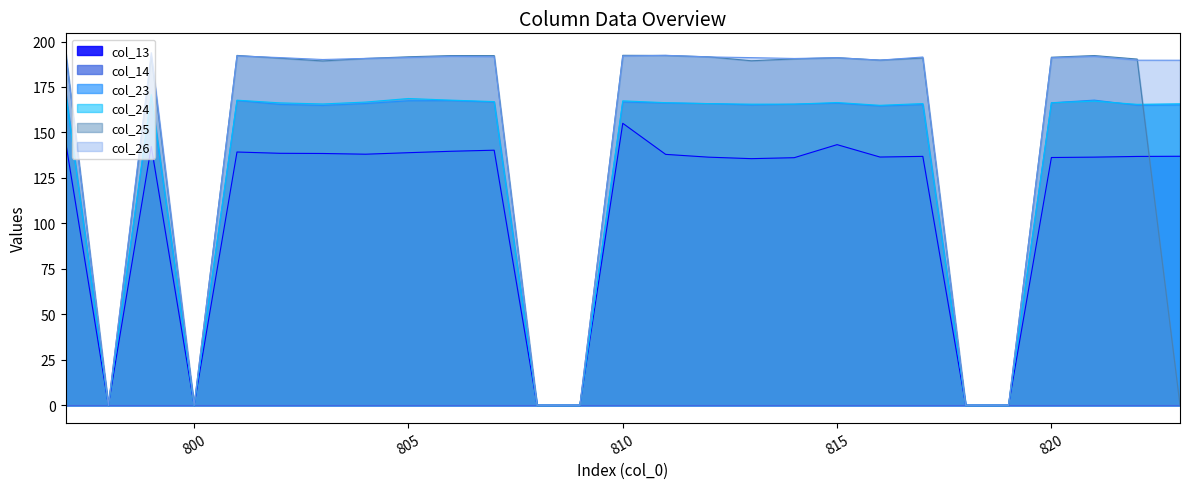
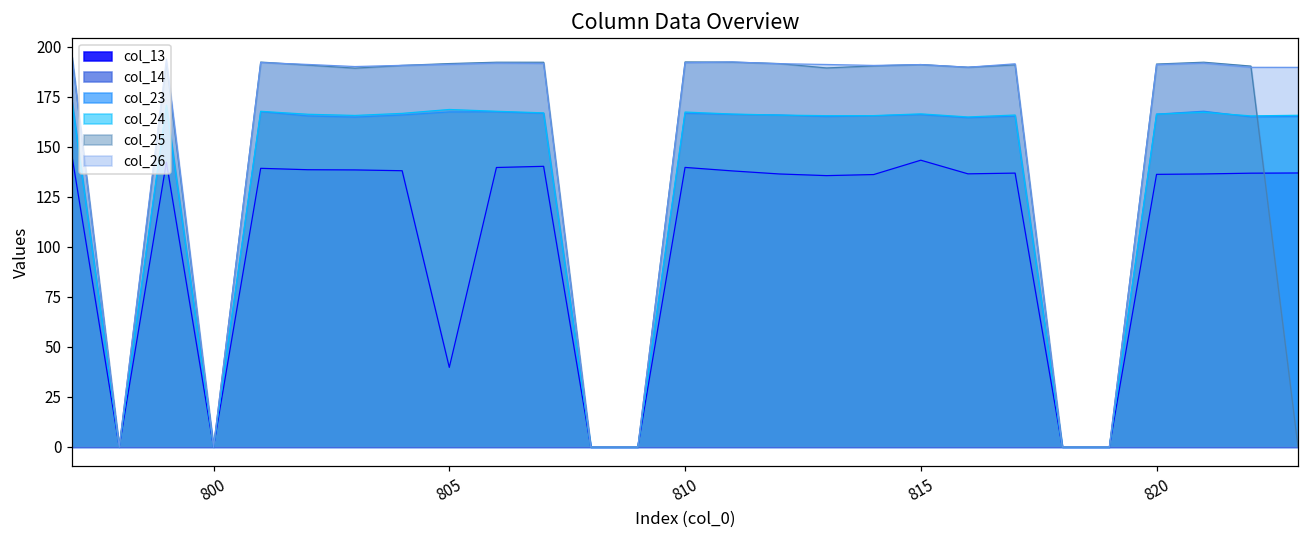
  {
    "col_13": {
-     "805": 139,
-     "810": 155,
+     "805": 40,
+     "810": 140,
      "815": 143,
      "820": 136
    }
  }
